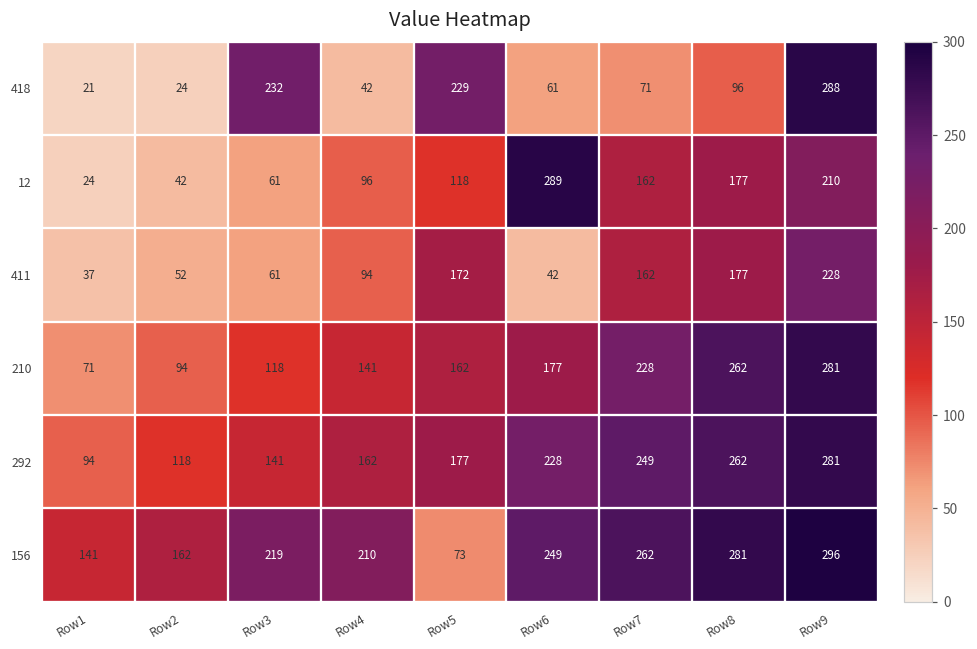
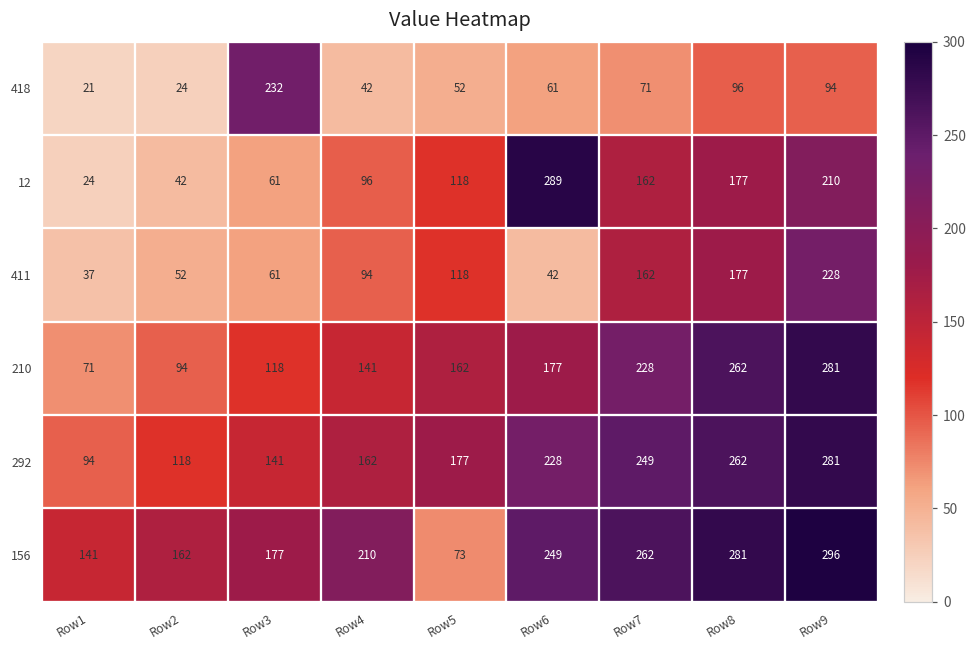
  {
    "418": {
      "Row1": 21,
      "Row2": 24,
      "Row3": 232,
      "Row4": 42,
-     "Row5": 229,
+     "Row5": 52,
      "Row6": 61,
      "Row7": 71,
      "Row8": 96,
-     "Row9": 288
+     "Row9": 94
    },
    "12": {
      "Row1": 24,
      "Row2": 42,
      "Row3": 61,
      "Row4": 96,
      "Row5": 118,
      "Row6": 289,
      "Row7": 162,
      "Row8": 177,
      "Row9": 210
    },
    "411": {
      "Row1": 37,
      "Row2": 52,
      "Row3": 61,
      "Row4": 94,
-     "Row5": 172,
+     "Row5": 118,
      "Row6": 42,
      "Row7": 162,
      "Row8": 177,
      "Row9": 228
    },
    "210": {
      "Row1": 71,
      "Row2": 94,
      "Row3": 118,
      "Row4": 141,
      "Row5": 162,
      "Row6": 177,
      "Row7": 228,
      "Row8": 262,
      "Row9": 281
    },
    "292": {
      "Row1": 94,
      "Row2": 118,
      "Row3": 141,
      "Row4": 162,
      "Row5": 177,
      "Row6": 228,
      "Row7": 249,
      "Row8": 262,
      "Row9": 281
    },
    "156": {
      "Row1": 141,
      "Row2": 162,
-     "Row3": 219,
+     "Row3": 177,
      "Row4": 210,
      "Row5": 73,
      "Row6": 249,
      "Row7": 262,
      "Row8": 281,
      "Row9": 296
    }
  }
